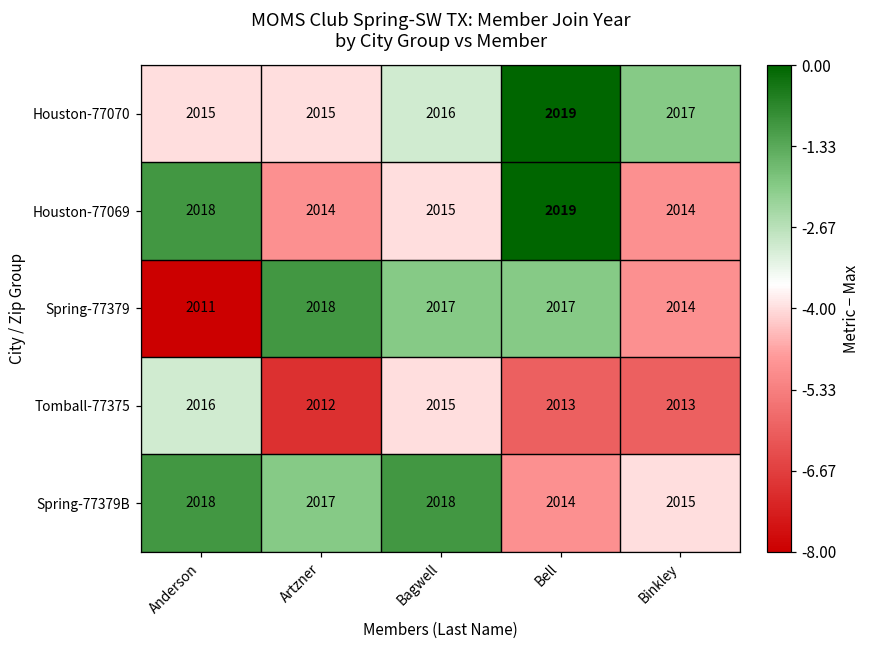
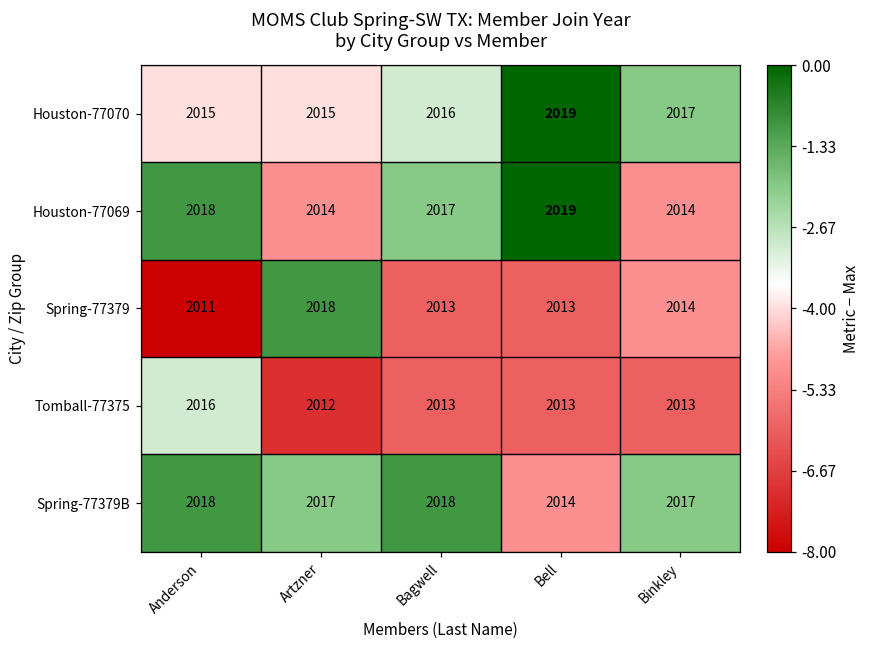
  {
    "Houston-77070": {
      "Anderson": 2015,
      "Artzner": 2015,
      "Bagwell": 2016,
      "Bell": 2019,
      "Binkley": 2017
    },
    "Houston-77069": {
      "Anderson": 2018,
      "Artzner": 2014,
-     "Bagwell": 2015,
+     "Bagwell": 2017,
      "Bell": 2019,
      "Binkley": 2014
    },
    "Spring-77379": {
      "Anderson": 2011,
      "Artzner": 2018,
-     "Bagwell": 2017,
-     "Bell": 2017,
+     "Bagwell": 2013,
+     "Bell": 2013,
      "Binkley": 2014
    },
    "Tomball-77375": {
      "Anderson": 2016,
      "Artzner": 2012,
-     "Bagwell": 2015,
+     "Bagwell": 2013,
      "Bell": 2013,
      "Binkley": 2013
    },
    "Spring-77379B": {
      "Anderson": 2018,
      "Artzner": 2017,
      "Bagwell": 2018,
      "Bell": 2014,
-     "Binkley": 2015
+     "Binkley": 2017
    }
  }
